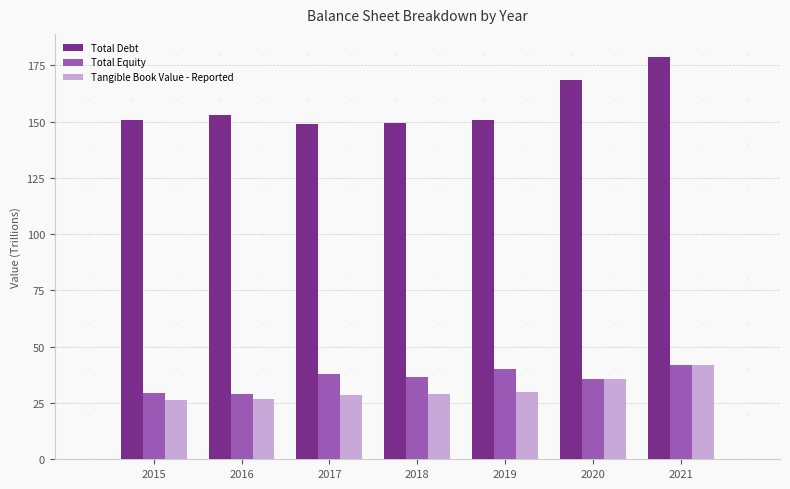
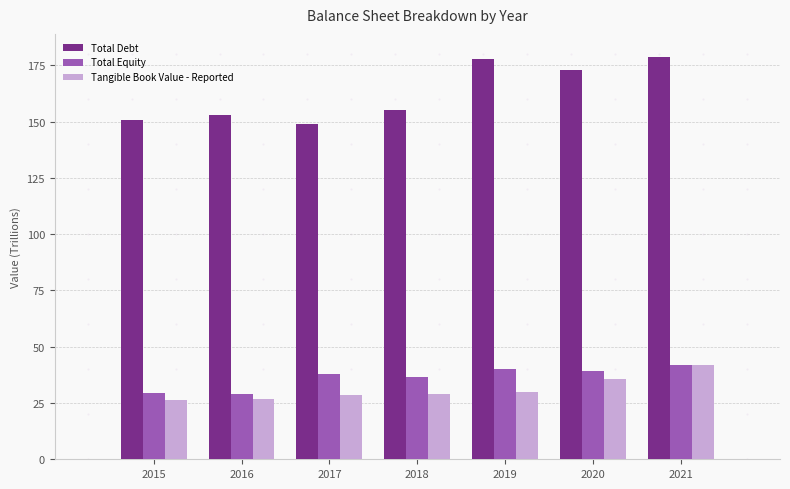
  {
    "Total Debt": {
      "2015": 151,
      "2016": 153,
      "2017": 149,
-     "2018": 150,
-     "2019": 151,
-     "2020": 168,
+     "2018": 155,
+     "2019": 178,
+     "2020": 173,
      "2021": 179
    },
    "Total Equity": {
      "2015": 29,
      "2016": 29,
      "2017": 38,
      "2018": 36,
      "2019": 40,
-     "2020": 36,
+     "2020": 39,
      "2021": 42
    }
  }
